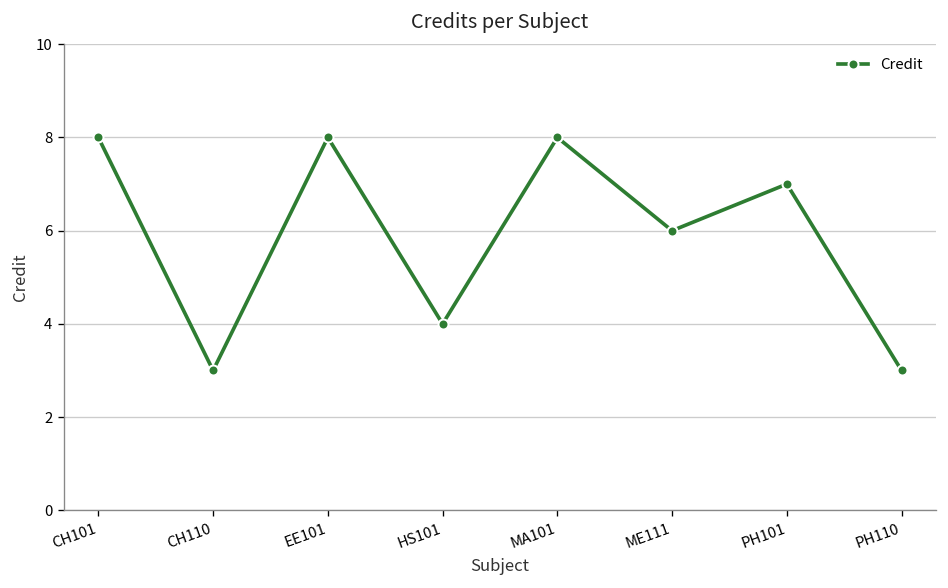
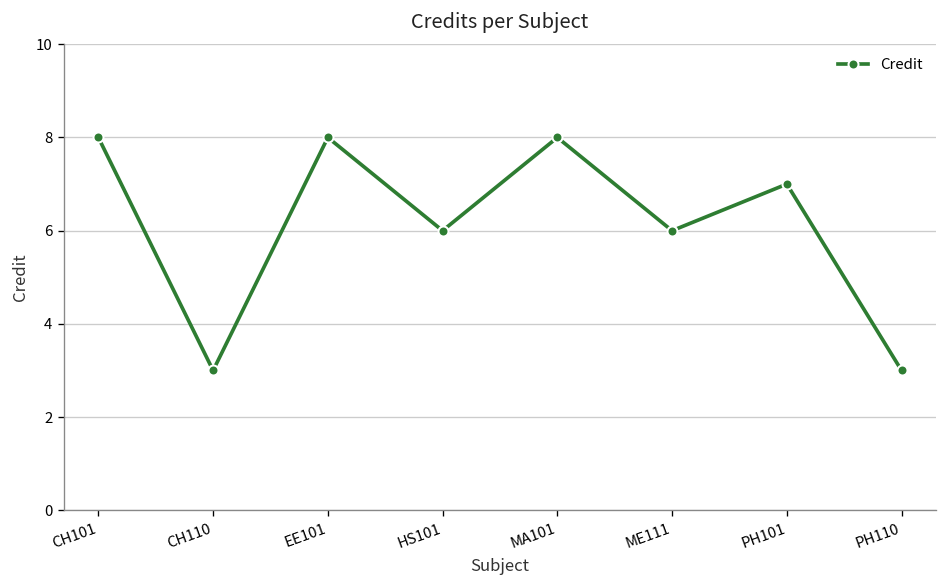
  {
    "CH101": 8,
    "CH110": 3,
    "EE101": 8,
-   "HS101": 4,
+   "HS101": 6,
    "MA101": 8,
    "ME111": 6,
    "PH101": 7,
    "PH110": 3
  }
